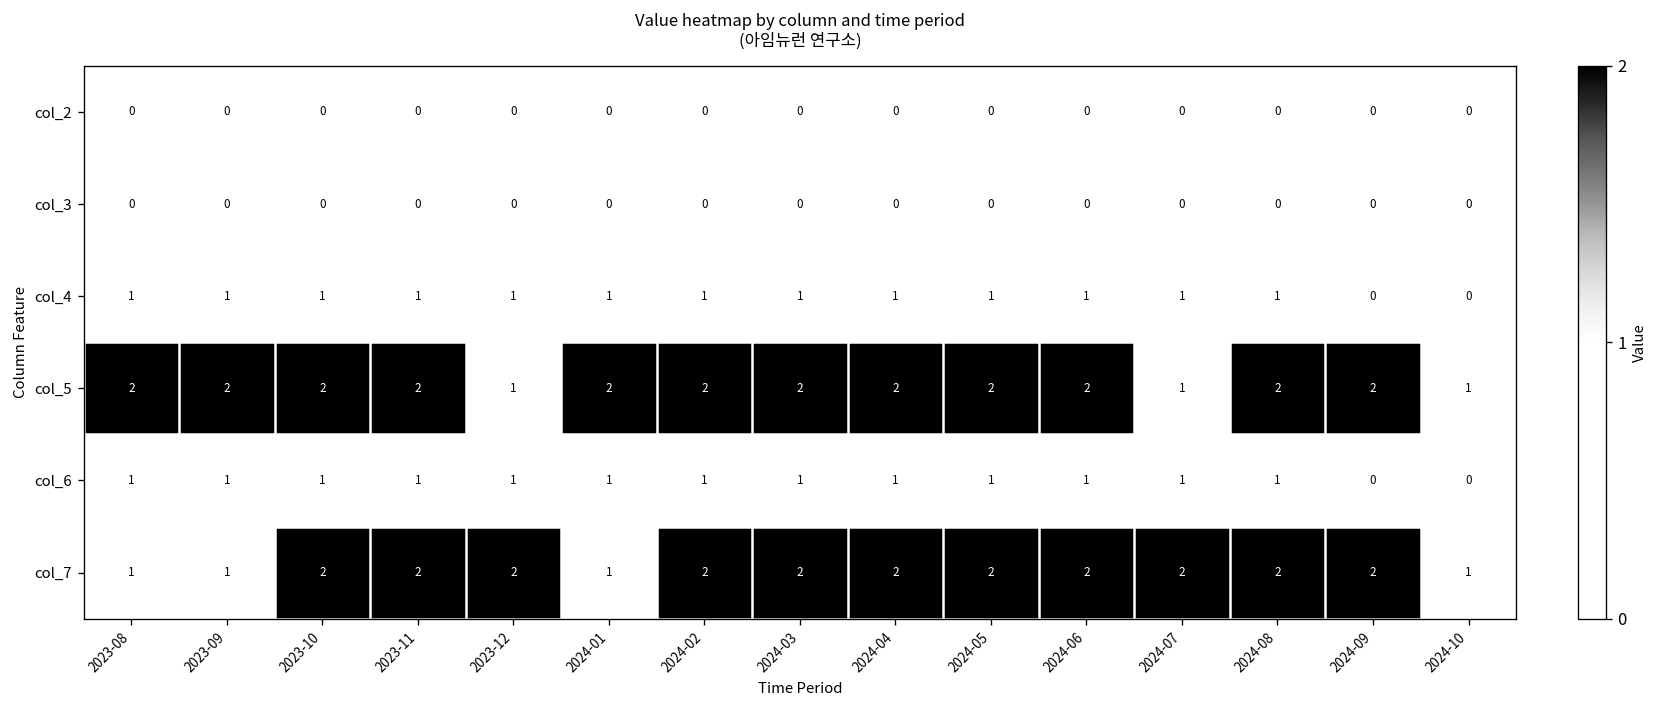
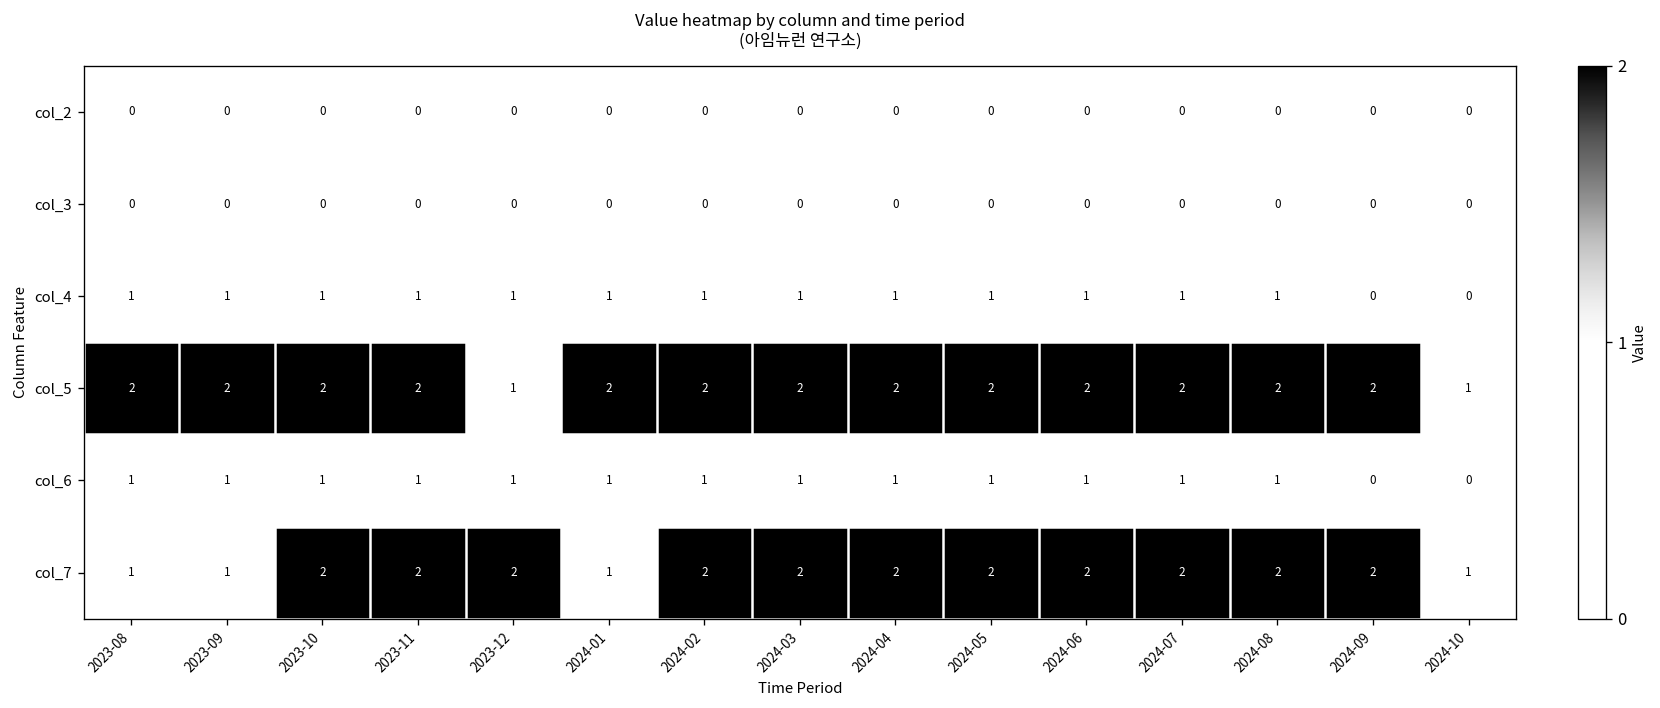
  {
    "col_2": {
      "2023-08": 0,
      "2023-09": 0,
      "2023-10": 0,
      "2023-11": 0,
      "2023-12": 0,
      "2024-01": 0,
      "2024-02": 0,
      "2024-03": 0,
      "2024-04": 0,
      "2024-05": 0,
      "2024-06": 0,
      "2024-07": 0,
      "2024-08": 0,
      "2024-09": 0,
      "2024-10": 0
    },
    "col_3": {
      "2023-08": 0,
      "2023-09": 0,
      "2023-10": 0,
      "2023-11": 0,
      "2023-12": 0,
      "2024-01": 0,
      "2024-02": 0,
      "2024-03": 0,
      "2024-04": 0,
      "2024-05": 0,
      "2024-06": 0,
      "2024-07": 0,
      "2024-08": 0,
      "2024-09": 0,
      "2024-10": 0
    },
    "col_4": {
      "2023-08": 1,
      "2023-09": 1,
      "2023-10": 1,
      "2023-11": 1,
      "2023-12": 1,
      "2024-01": 1,
      "2024-02": 1,
      "2024-03": 1,
      "2024-04": 1,
      "2024-05": 1,
      "2024-06": 1,
      "2024-07": 1,
      "2024-08": 1,
      "2024-09": 0,
      "2024-10": 0
    },
    "col_5": {
      "2023-08": 2,
      "2023-09": 2,
      "2023-10": 2,
      "2023-11": 2,
      "2023-12": 1,
      "2024-01": 2,
      "2024-02": 2,
      "2024-03": 2,
      "2024-04": 2,
      "2024-05": 2,
      "2024-06": 2,
-     "2024-07": 1,
+     "2024-07": 2,
      "2024-08": 2,
      "2024-09": 2,
      "2024-10": 1
    },
    "col_6": {
      "2023-08": 1,
      "2023-09": 1,
      "2023-10": 1,
      "2023-11": 1,
      "2023-12": 1,
      "2024-01": 1,
      "2024-02": 1,
      "2024-03": 1,
      "2024-04": 1,
      "2024-05": 1,
      "2024-06": 1,
      "2024-07": 1,
      "2024-08": 1,
      "2024-09": 0,
      "2024-10": 0
    },
    "col_7": {
      "2023-08": 1,
      "2023-09": 1,
      "2023-10": 2,
      "2023-11": 2,
      "2023-12": 2,
      "2024-01": 1,
      "2024-02": 2,
      "2024-03": 2,
      "2024-04": 2,
      "2024-05": 2,
      "2024-06": 2,
      "2024-07": 2,
      "2024-08": 2,
      "2024-09": 2,
      "2024-10": 1
    }
  }
